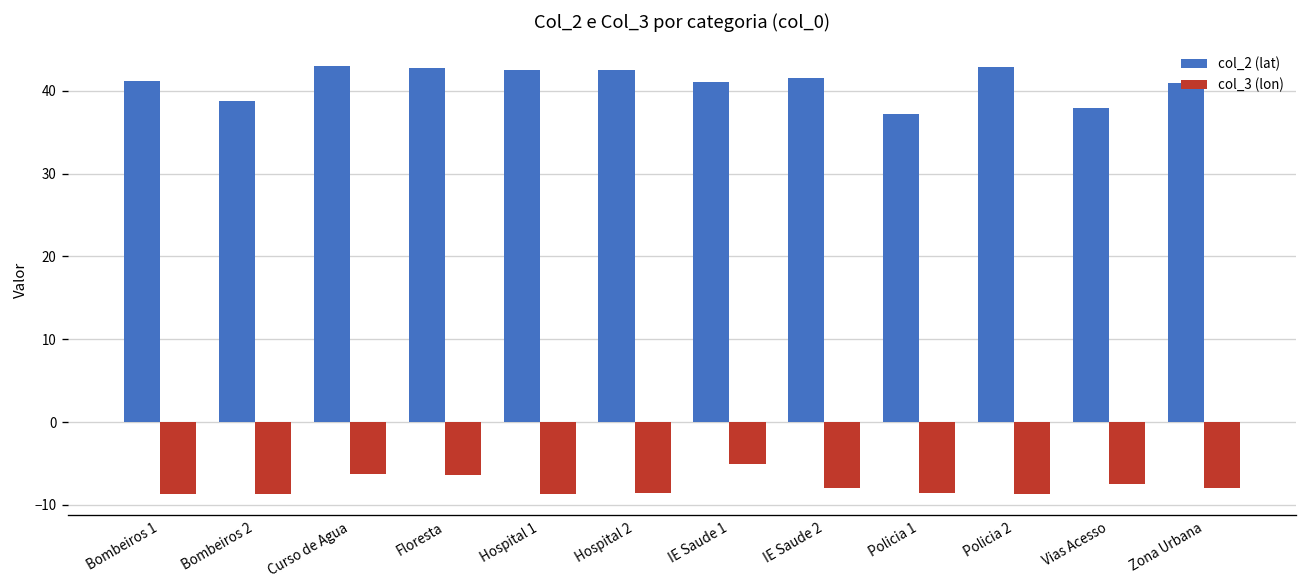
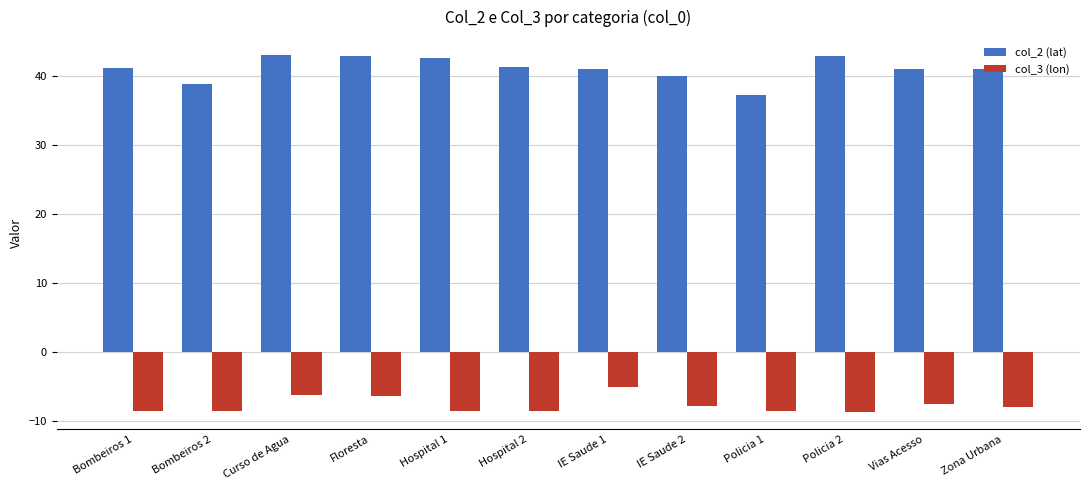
  {
    "col_2 (lat)": {
      "Bombeiros 1": 41,
      "Bombeiros 2": 39,
      "Curso de Agua": 43,
      "Floresta": 43,
      "Hospital 1": 43,
-     "Hospital 2": 43,
+     "Hospital 2": 41,
      "IE Saude 1": 41,
-     "IE Saude 2": 42,
+     "IE Saude 2": 40,
      "Policia 1": 37,
      "Policia 2": 43,
-     "Vias Acesso": 38,
+     "Vias Acesso": 41,
      "Zona Urbana": 41
    },
    "col_3 (lon)": {
      "Bombeiros 1": -9,
      "Bombeiros 2": -9,
      "Curso de Agua": -6,
      "Floresta": -6,
      "Hospital 1": -9,
      "Hospital 2": -9,
      "IE Saude 1": -5,
      "IE Saude 2": -8,
      "Policia 1": -9,
      "Policia 2": -9,
      "Vias Acesso": -8,
      "Zona Urbana": -8
    }
  }
